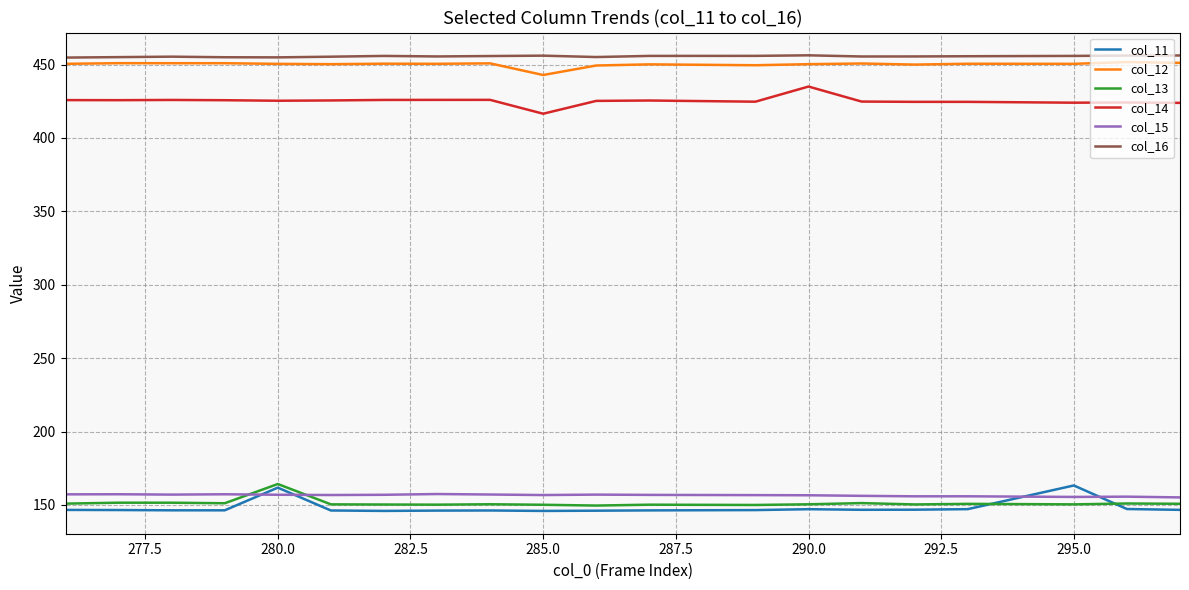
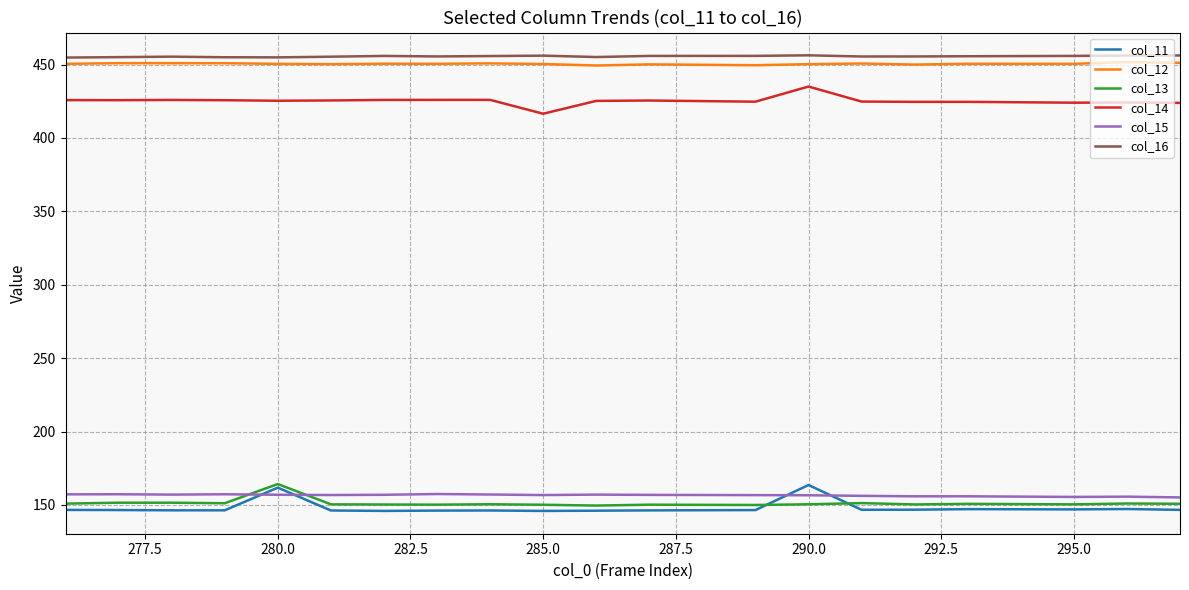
  {
    "col_11": {
      "280.0": 162,
      "285.0": 146,
-     "290.0": 147,
-     "295.0": 163
+     "290.0": 164,
+     "295.0": 147
    },
    "col_12": {
      "280.0": 450,
-     "285.0": 443,
+     "285.0": 450,
      "290.0": 450,
      "295.0": 451
    },
    "col_13": {
      "280.0": 164,
      "285.0": 150,
      "290.0": 150,
      "295.0": 150
    },
    "col_14": {
      "280.0": 425,
      "285.0": 417,
      "290.0": 435,
      "295.0": 424
    },
    "col_15": {
      "280.0": 157,
      "285.0": 157,
      "290.0": 157,
      "295.0": 155
    },
    "col_16": {
      "280.0": 455,
      "285.0": 456,
      "290.0": 456,
      "295.0": 456
    }
  }
